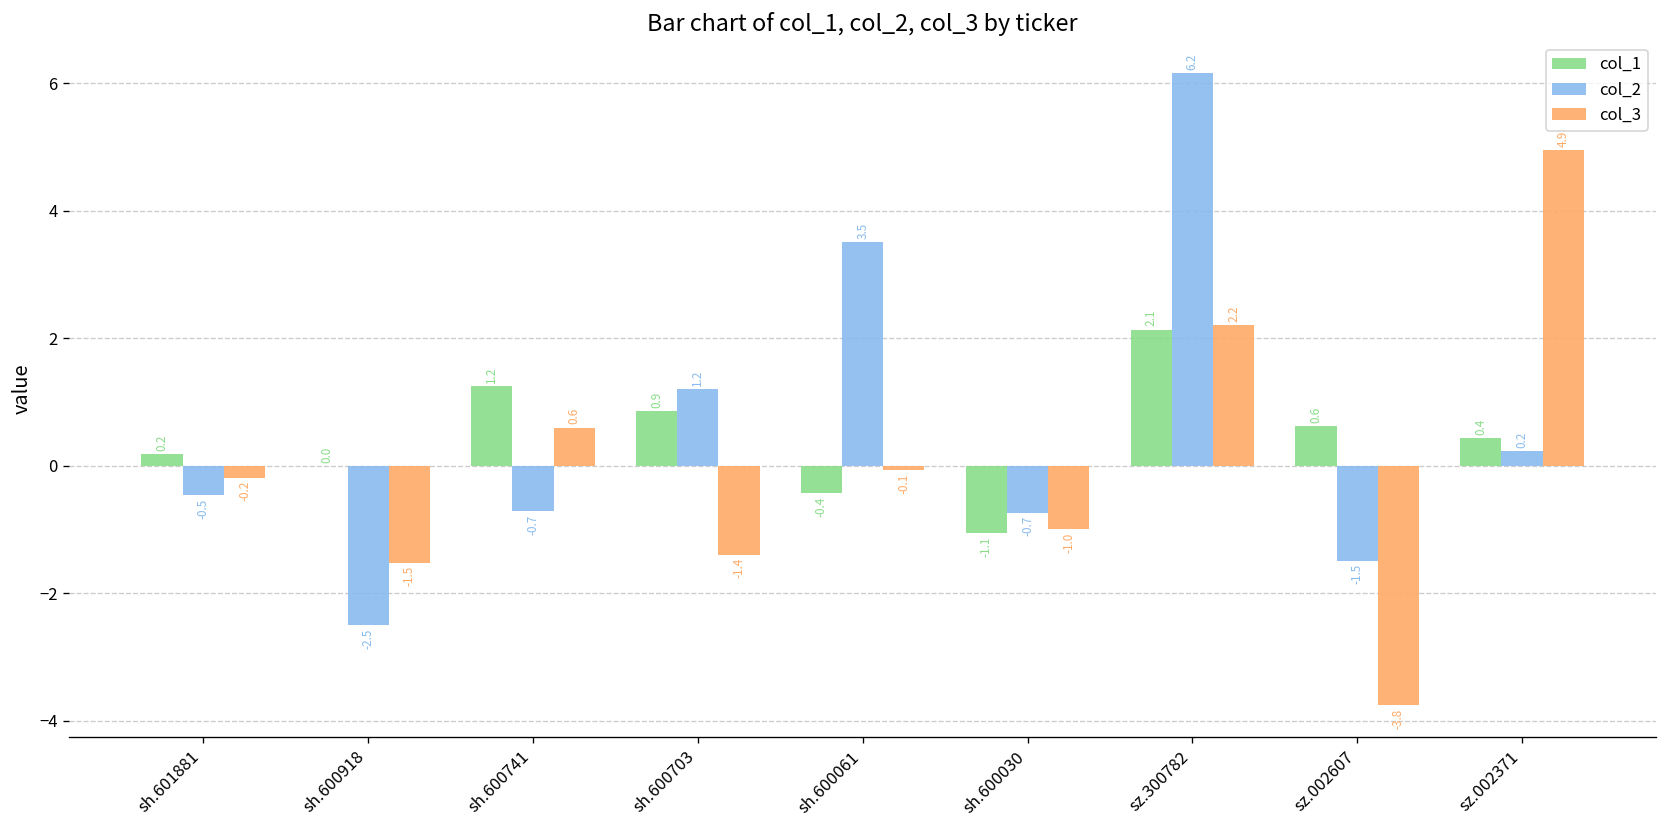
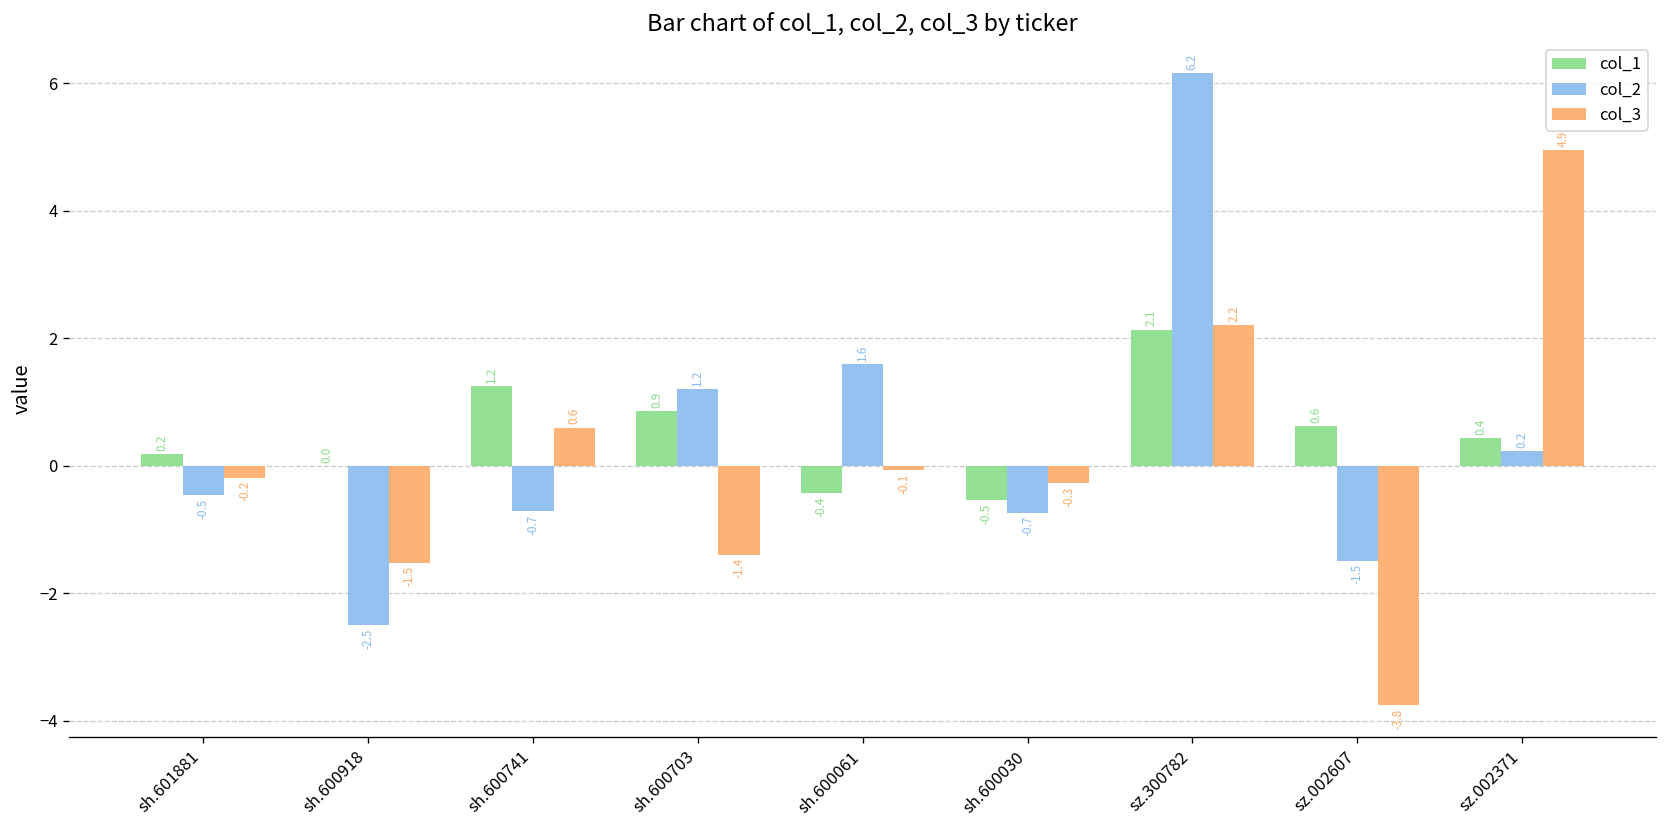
  {
    "col_1": {
      "sh.601881": 0.2,
      "sh.600918": 0.0,
      "sh.600741": 1.2,
      "sh.600703": 0.9,
      "sh.600061": -0.4,
-     "sh.600030": -1.1,
+     "sh.600030": -0.5,
      "sz.300782": 2.1,
      "sz.002607": 0.6,
      "sz.002371": 0.4
    },
    "col_2": {
      "sh.601881": -0.5,
      "sh.600918": -2.5,
      "sh.600741": -0.7,
      "sh.600703": 1.2,
-     "sh.600061": 3.5,
+     "sh.600061": 1.6,
      "sh.600030": -0.7,
      "sz.300782": 6.2,
      "sz.002607": -1.5,
      "sz.002371": 0.2
    },
    "col_3": {
      "sh.601881": -0.2,
      "sh.600918": -1.5,
      "sh.600741": 0.6,
      "sh.600703": -1.4,
      "sh.600061": -0.1,
-     "sh.600030": -1.0,
+     "sh.600030": -0.3,
      "sz.300782": 2.2,
      "sz.002607": -3.8,
      "sz.002371": 4.9
    }
  }
